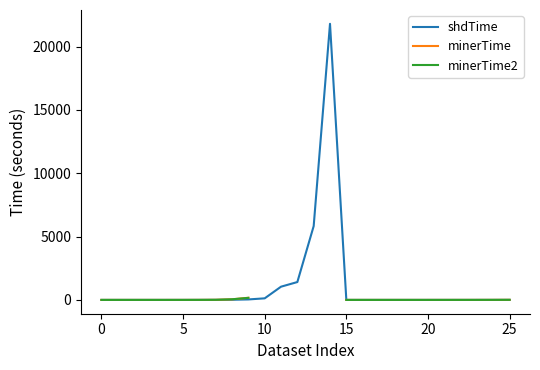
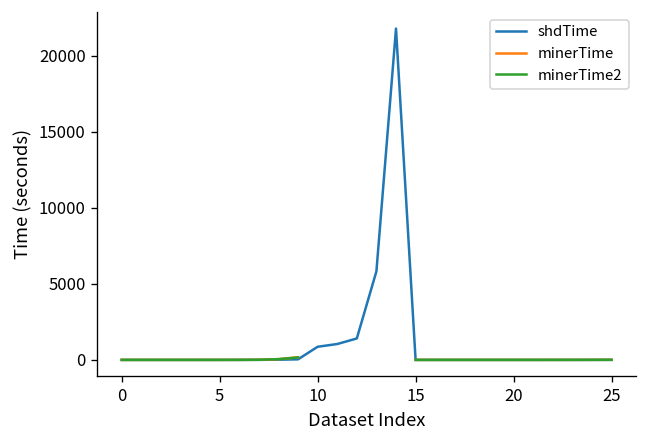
  {
    "shdTime": {
-     "10": 100
+     "10": 900
    }
  }
